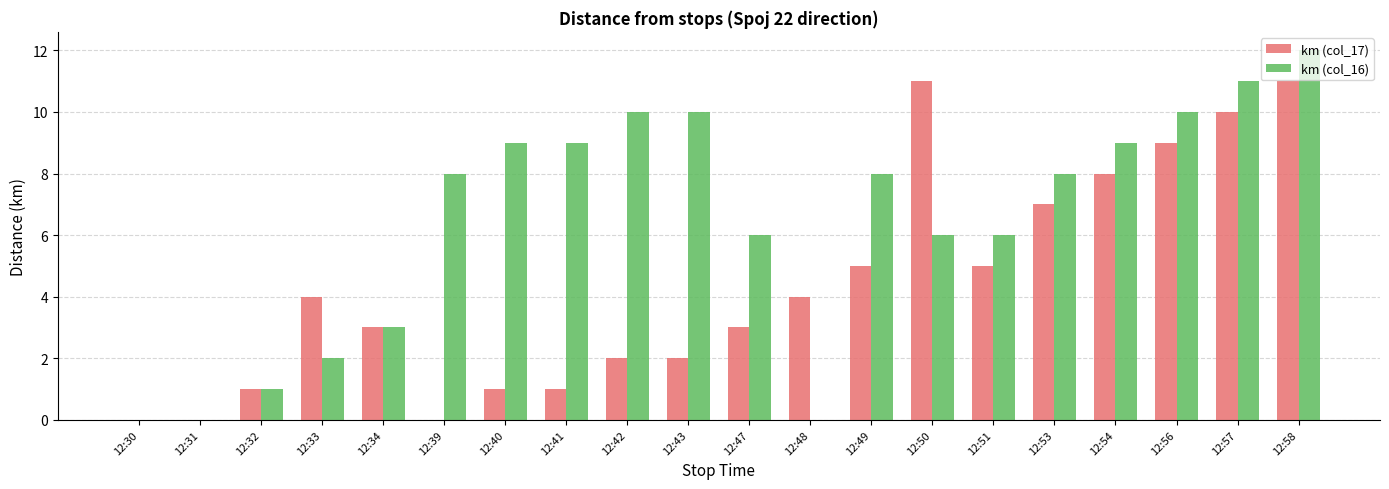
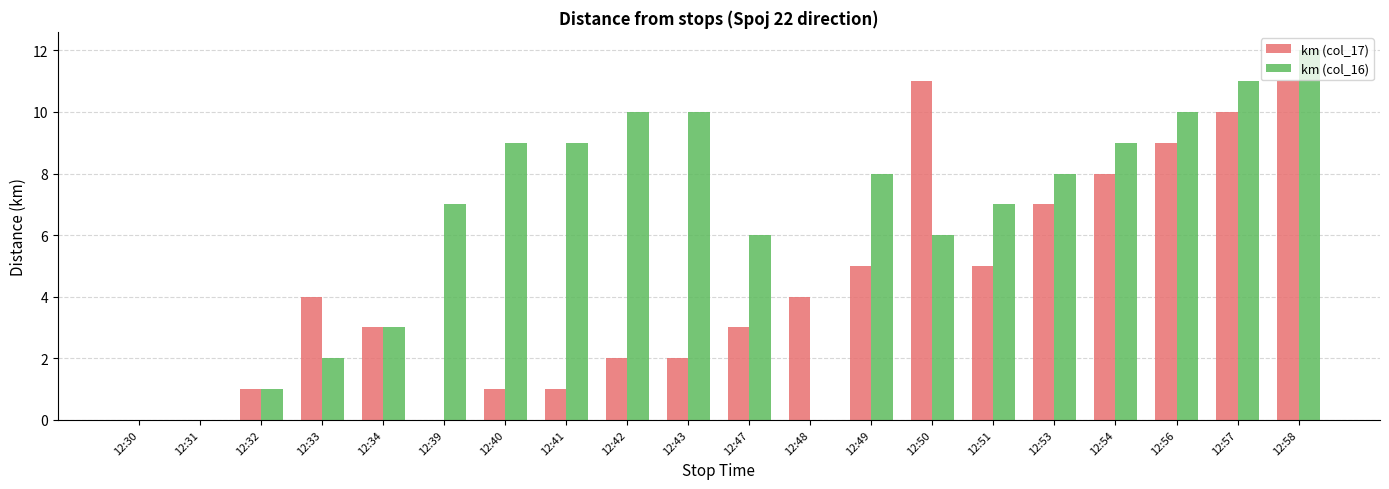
  {
    "km (col_17)": {
      "12:30": 0,
      "12:31": 0,
      "12:32": 1,
      "12:33": 4,
      "12:34": 3,
      "12:39": 0,
      "12:40": 1,
      "12:41": 1,
      "12:42": 2,
      "12:43": 2,
      "12:47": 3,
      "12:48": 4,
      "12:49": 5,
      "12:50": 11,
      "12:51": 5,
      "12:53": 7,
      "12:54": 8,
      "12:56": 9,
      "12:57": 10,
      "12:58": 11
    },
    "km (col_16)": {
      "12:30": 0,
      "12:31": 0,
      "12:32": 1,
      "12:33": 2,
      "12:34": 3,
-     "12:39": 8,
+     "12:39": 7,
      "12:40": 9,
      "12:41": 9,
      "12:42": 10,
      "12:43": 10,
      "12:47": 6,
      "12:48": 0,
      "12:49": 8,
      "12:50": 6,
-     "12:51": 6,
+     "12:51": 7,
      "12:53": 8,
      "12:54": 9,
      "12:56": 10,
      "12:57": 11
    }
  }
